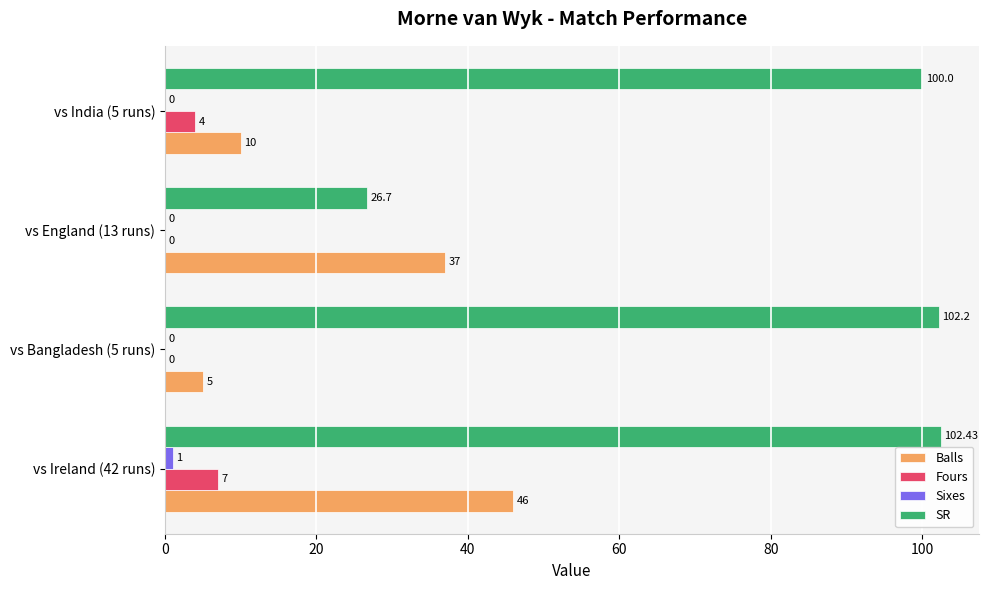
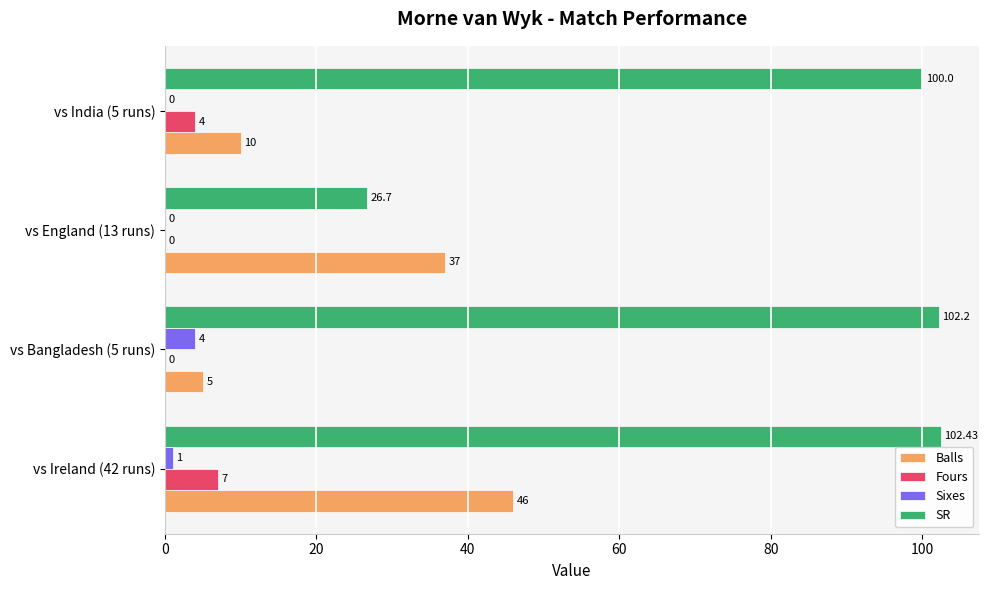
  {
    "Balls": {
      "vs India (5 runs)": 10,
      "vs England (13 runs)": 37,
      "vs Bangladesh (5 runs)": 5,
      "vs Ireland (42 runs)": 46
    },
    "Fours": {
      "vs India (5 runs)": 4,
      "vs England (13 runs)": 0,
      "vs Bangladesh (5 runs)": 0,
      "vs Ireland (42 runs)": 7
    },
    "Sixes": {
      "vs India (5 runs)": 0,
      "vs England (13 runs)": 0,
-     "vs Bangladesh (5 runs)": 0,
+     "vs Bangladesh (5 runs)": 4,
      "vs Ireland (42 runs)": 1
    },
    "SR": {
      "vs India (5 runs)": 100.0,
      "vs England (13 runs)": 26.7,
      "vs Bangladesh (5 runs)": 102.2,
      "vs Ireland (42 runs)": 102.43
    }
  }
